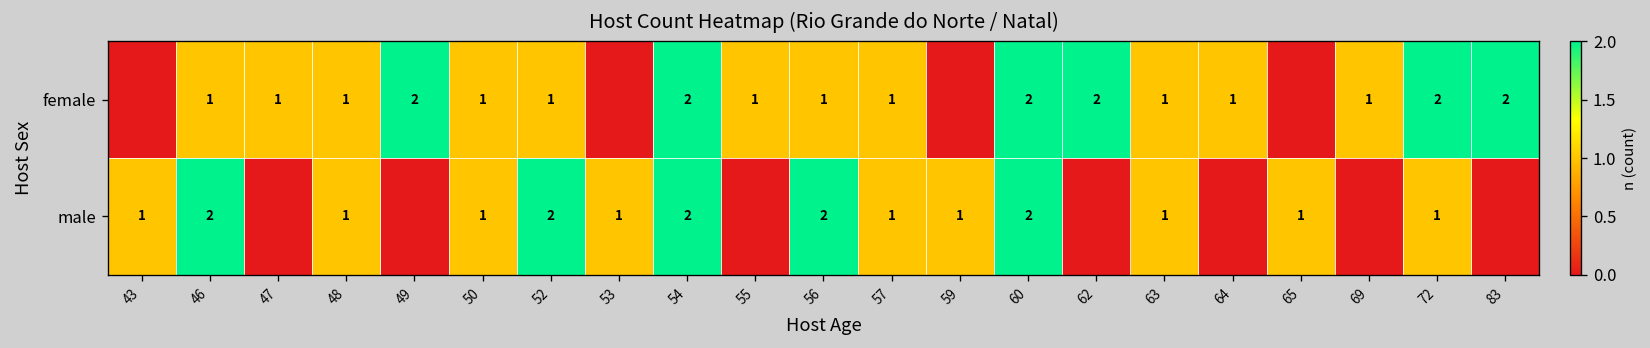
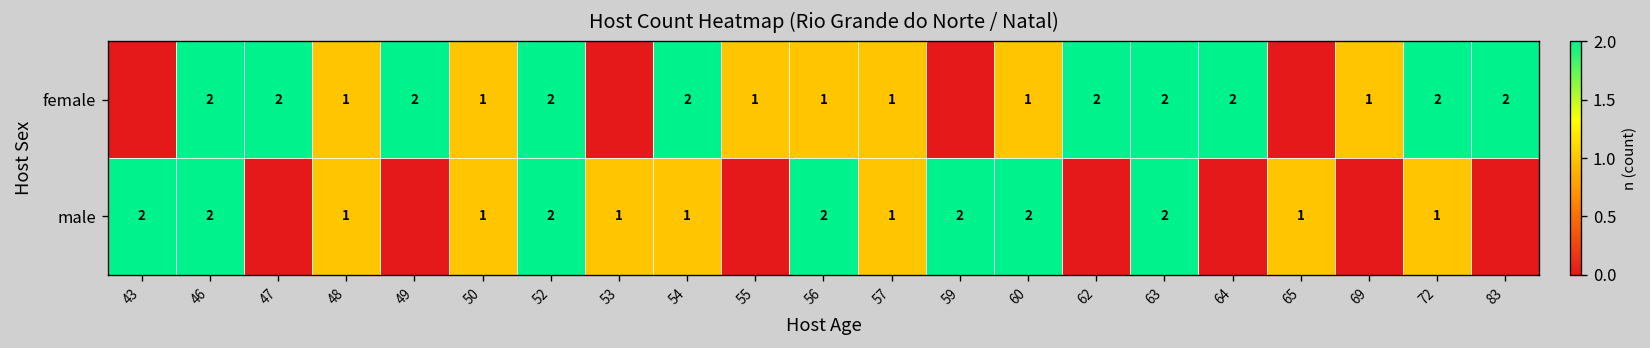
  {
    "female": {
-     "46": 1,
-     "47": 1,
+     "46": 2,
+     "47": 2,
      "48": 1,
      "49": 2,
      "50": 1,
-     "52": 1,
+     "52": 2,
      "54": 2,
      "55": 1,
      "56": 1,
      "57": 1,
-     "60": 2,
+     "60": 1,
      "62": 2,
-     "63": 1,
-     "64": 1,
+     "63": 2,
+     "64": 2,
      "69": 1,
      "72": 2,
      "83": 2
    },
    "male": {
-     "43": 1,
+     "43": 2,
      "46": 2,
      "48": 1,
      "50": 1,
      "52": 2,
      "53": 1,
-     "54": 2,
+     "54": 1,
      "56": 2,
      "57": 1,
-     "59": 1,
+     "59": 2,
      "60": 2,
-     "63": 1,
+     "63": 2,
      "65": 1,
      "72": 1
    }
  }
